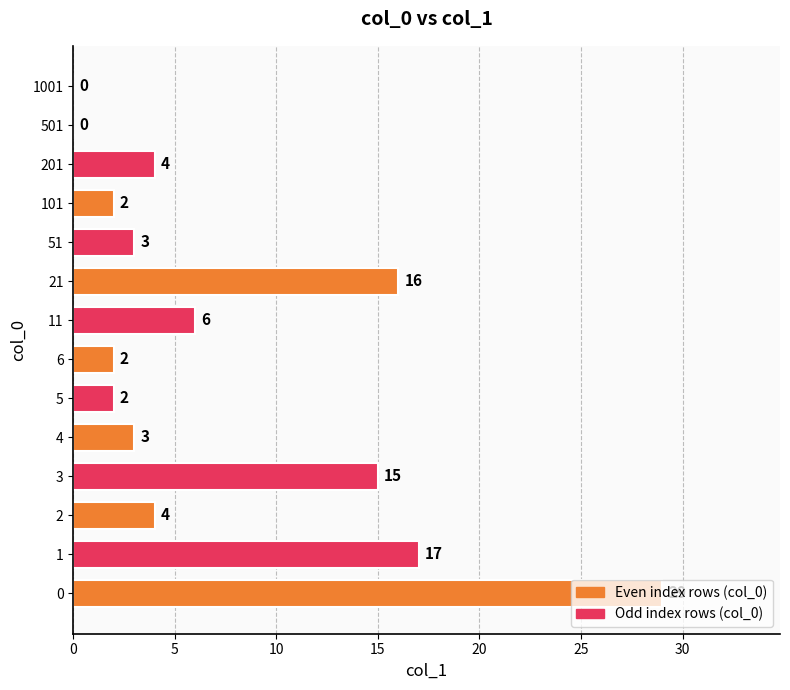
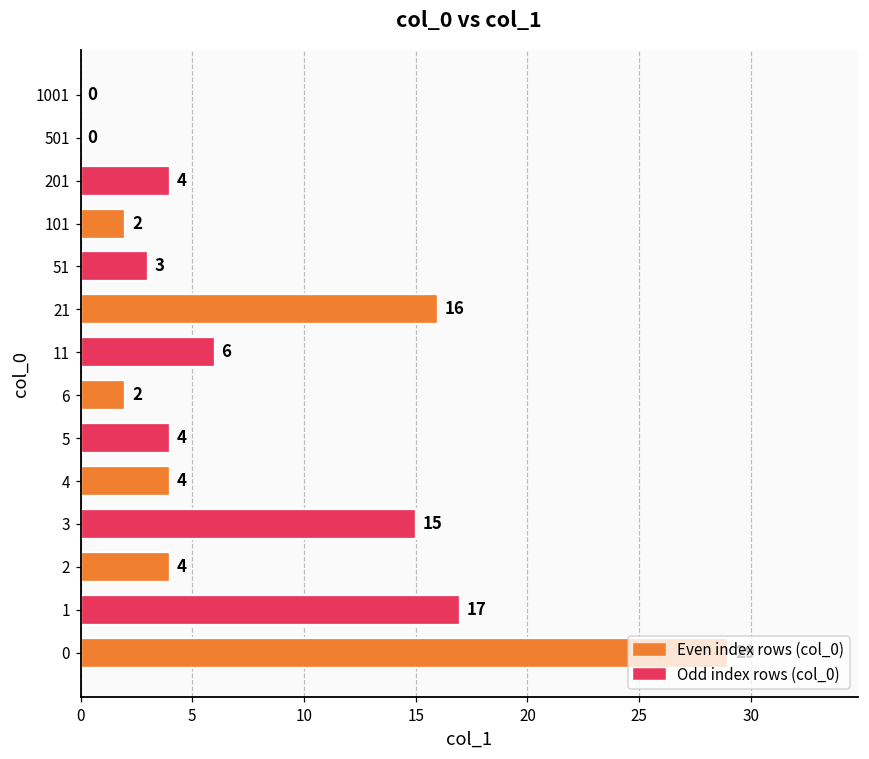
  {
    "1001": 0,
    "501": 0,
    "201": 4,
    "101": 2,
    "51": 3,
    "21": 16,
    "11": 6,
    "6": 2,
-   "5": 2,
-   "4": 3,
+   "5": 4,
+   "4": 4,
    "3": 15,
    "2": 4,
    "1": 17
  }
